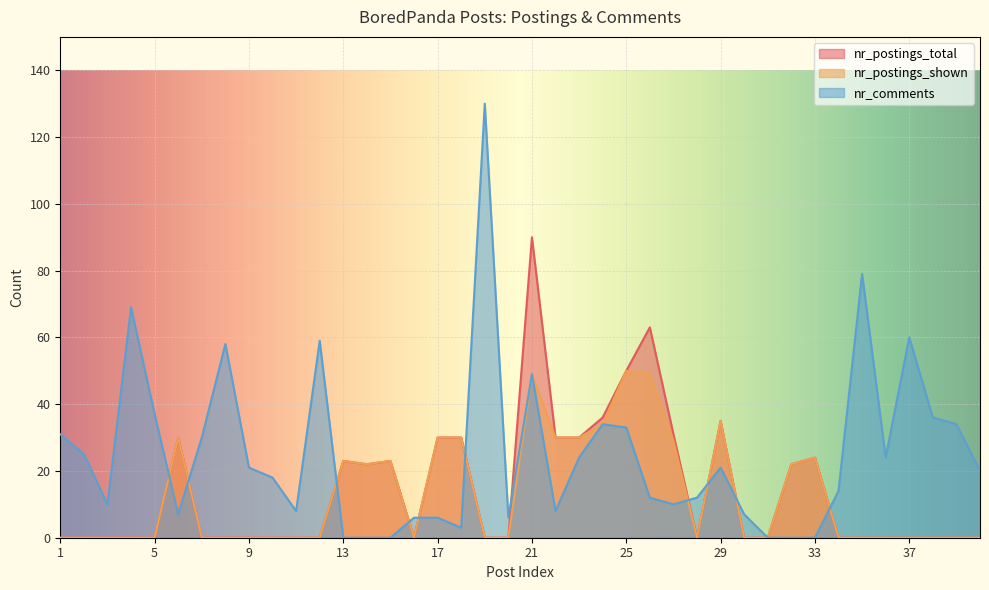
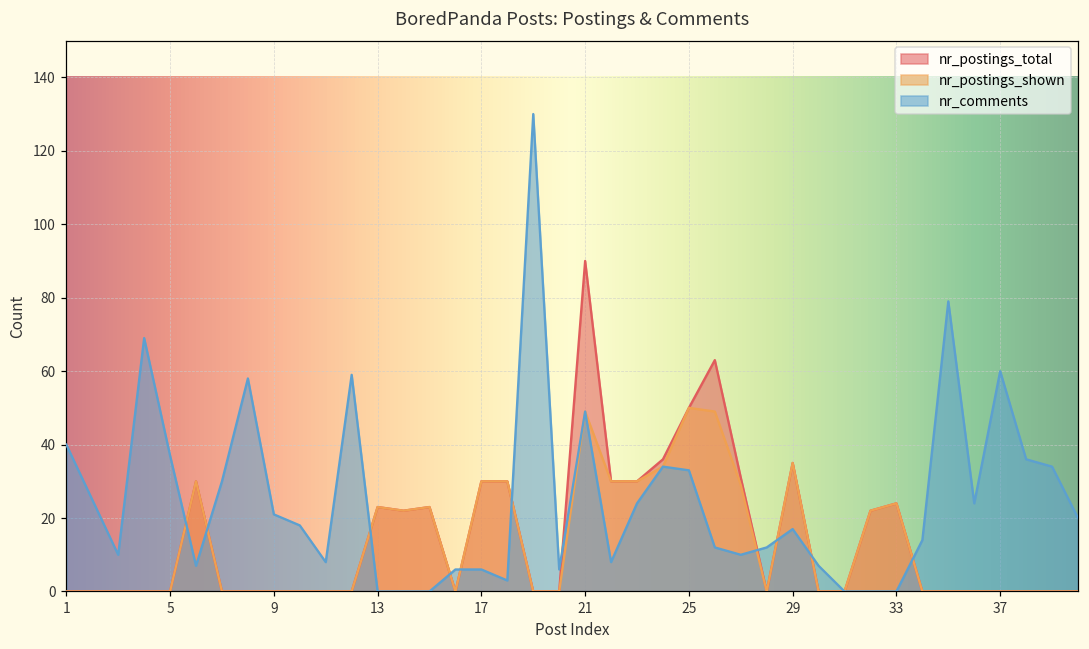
  {
    "nr_comments": {
-     "1": 31,
+     "1": 40,
      "5": 37,
      "9": 21,
      "13": 0,
      "17": 6,
      "25": 33,
-     "29": 21,
+     "29": 17,
      "33": 0,
      "37": 60
    }
  }
